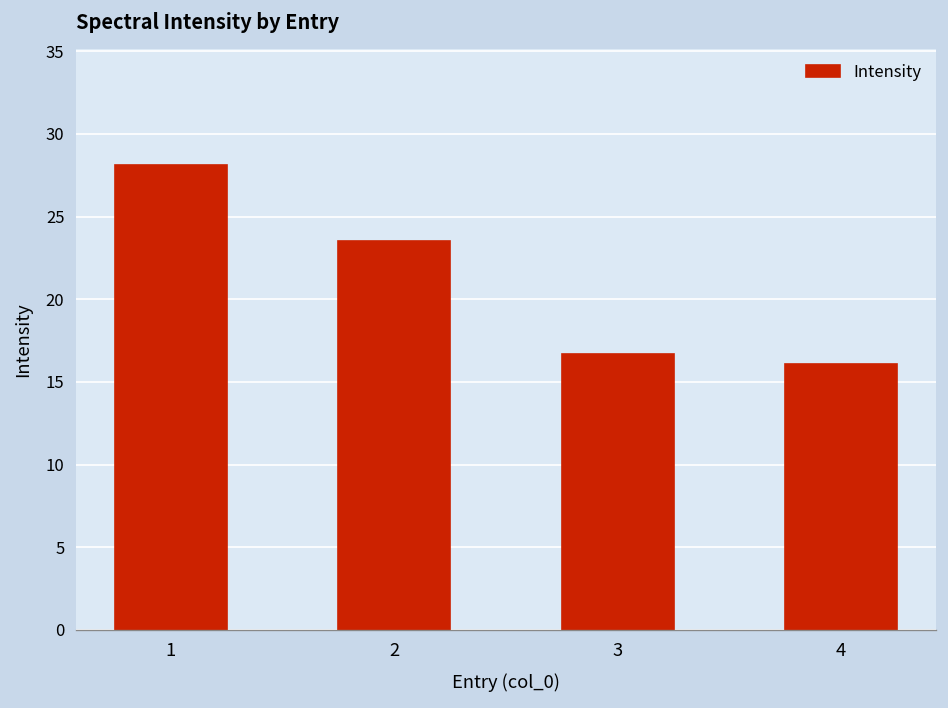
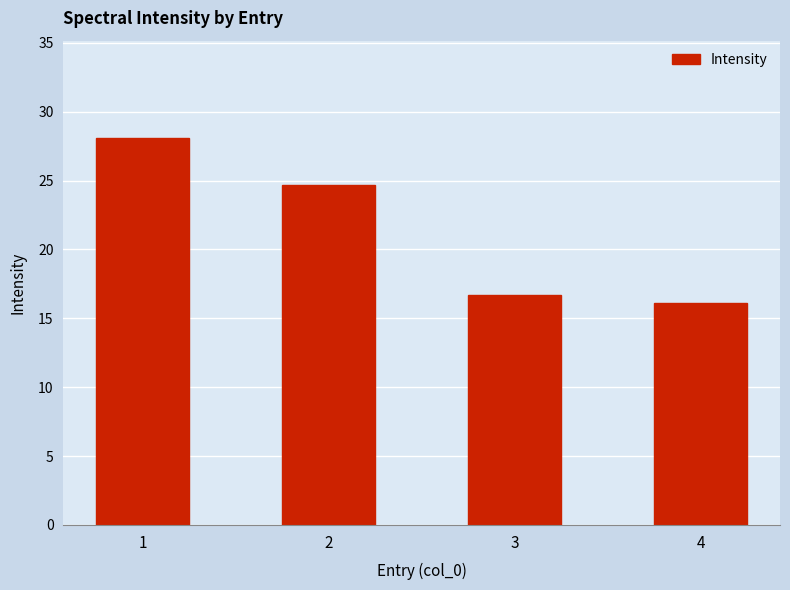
  {
    "1": 28.1,
-   "2": 23.5,
+   "2": 24.7,
    "3": 16.7,
    "4": 16.1
  }
